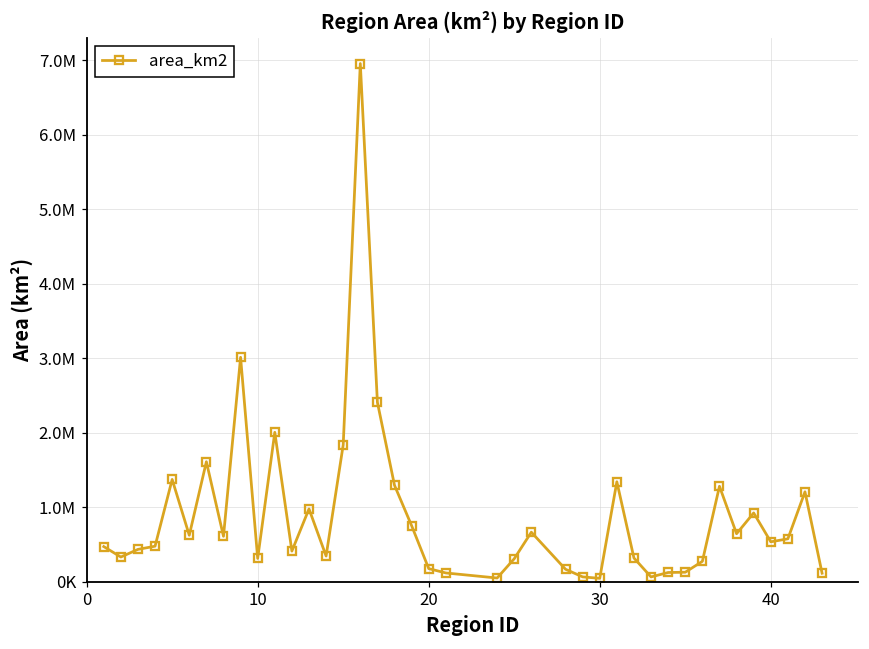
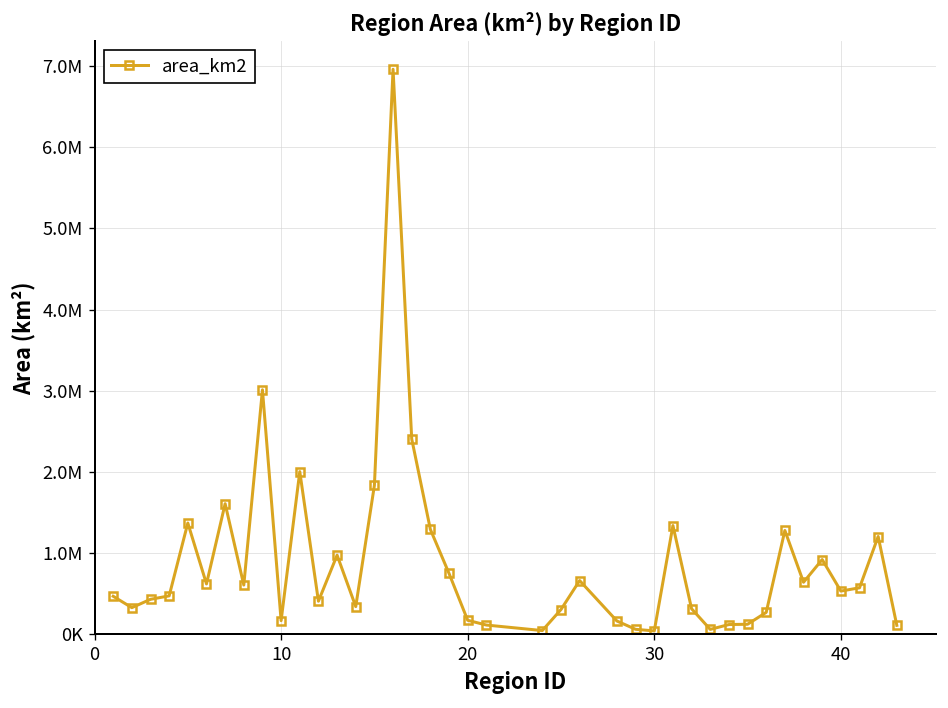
  {
-   "10": 300000,
+   "10": 200000,
    "20": 200000,
    "30": 0,
    "40": 500000
  }
